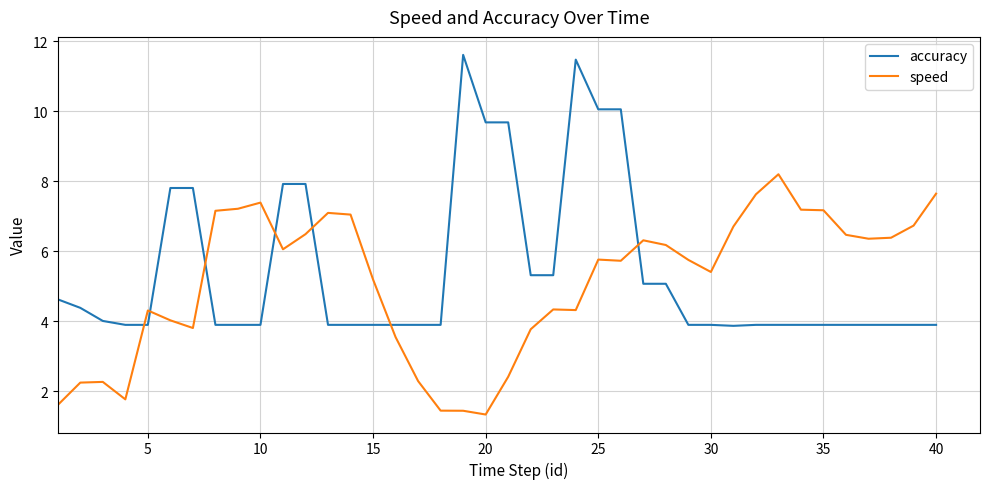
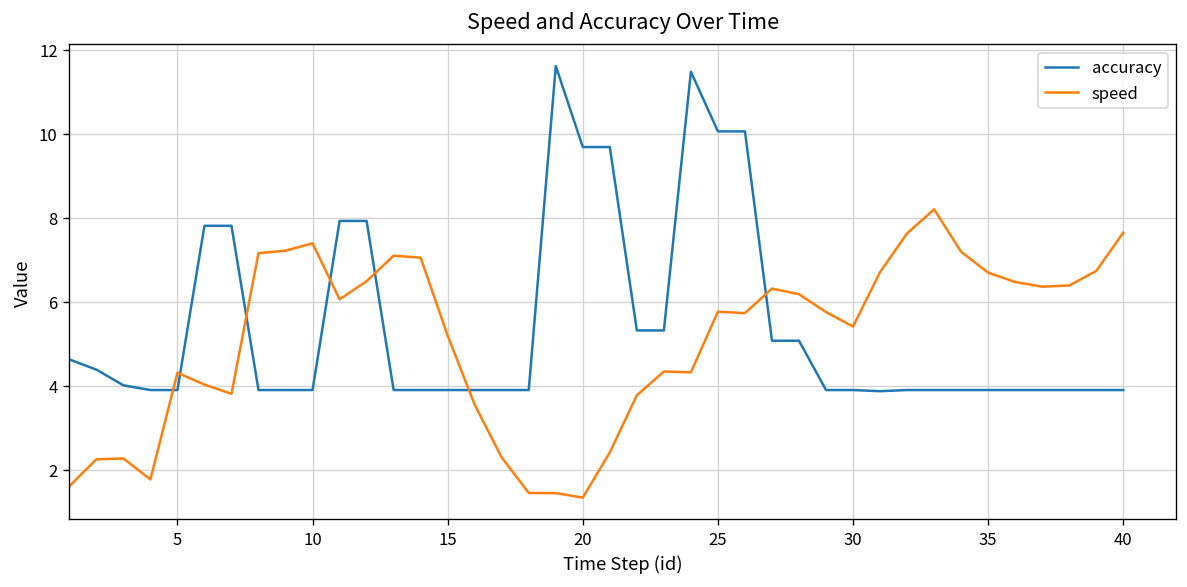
  {
    "accuracy": {
      "5": 3.9,
      "10": 3.9,
      "15": 3.9,
      "20": 9.7,
      "25": 10.1,
      "30": 3.9,
      "35": 3.9,
      "40": 3.9
    },
    "speed": {
      "5": 4.3,
      "10": 7.4,
      "15": 5.2,
      "20": 1.3,
      "25": 5.8,
      "30": 5.4,
-     "35": 7.2,
+     "35": 6.7,
      "40": 7.6
    }
  }
